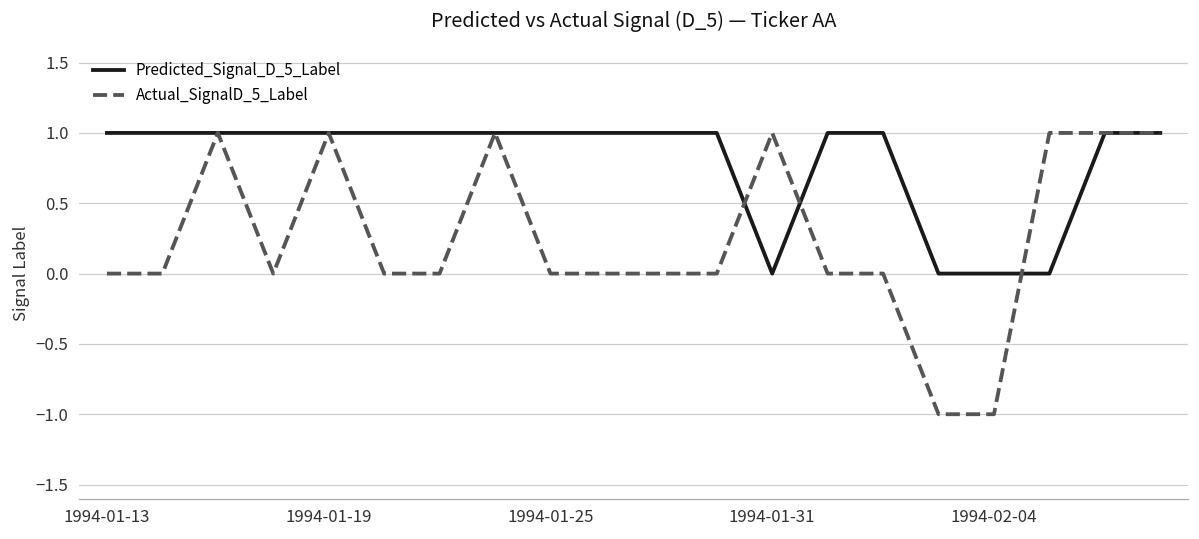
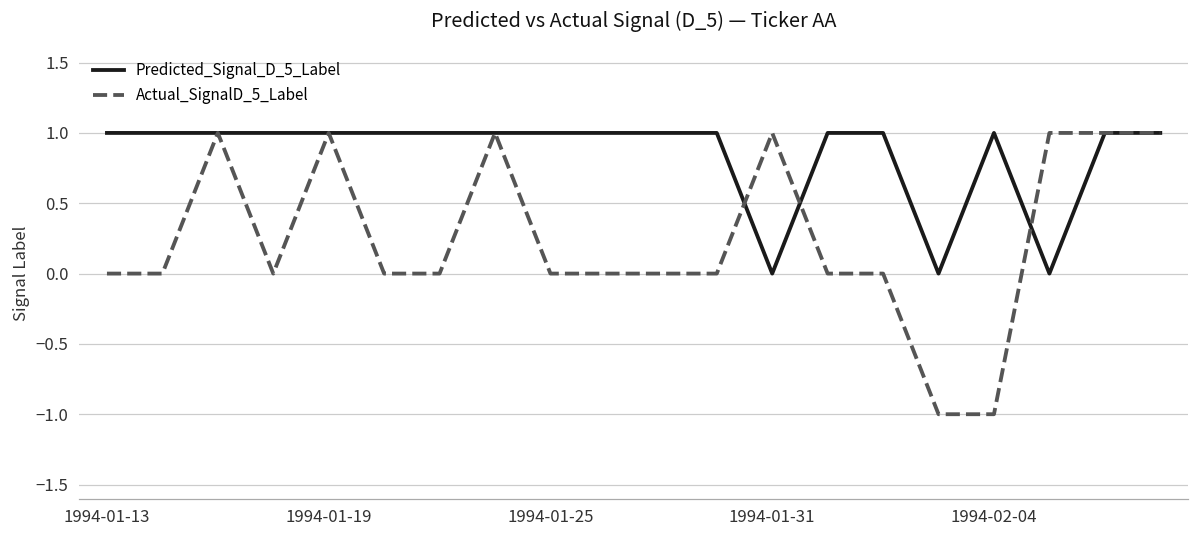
  {
    "Predicted_Signal_D_5_Label": {
      "1994-01-13": 1,
      "1994-01-25": 1,
      "1994-01-31": 0,
-     "1994-02-04": 0
+     "1994-02-04": 1
    },
    "Actual_SignalD_5_Label": {
      "1994-01-13": 0,
      "1994-01-25": 0,
      "1994-01-31": 1,
      "1994-02-04": -1
    }
  }
